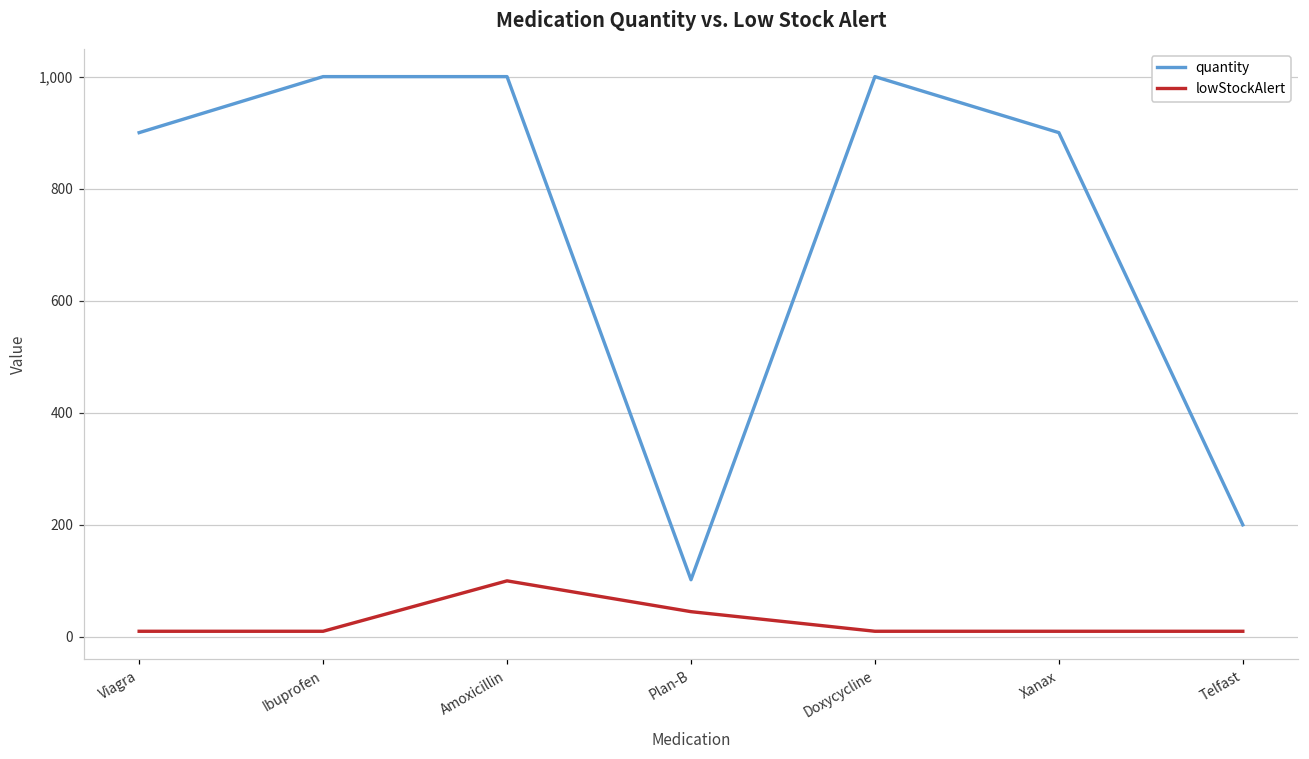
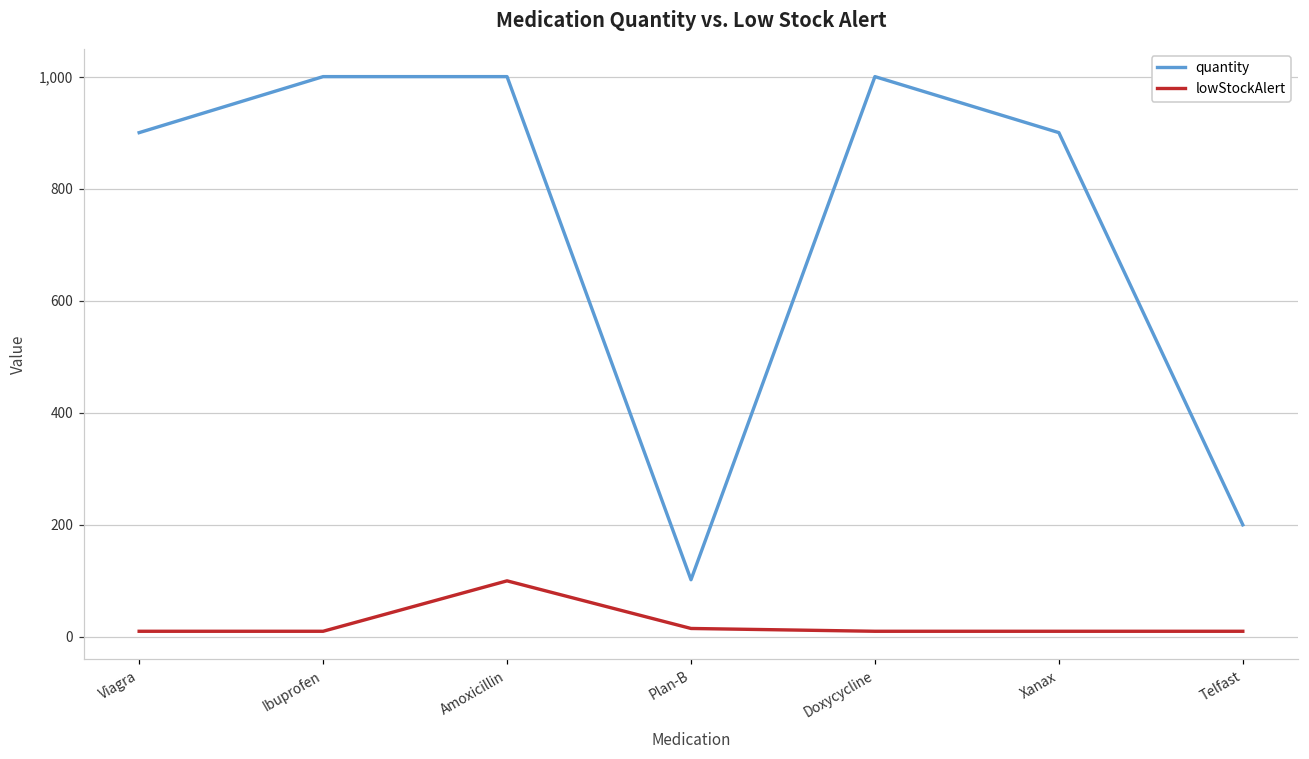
  {
    "quantity": {
      "Viagra": "900",
      "Ibuprofen": "1,000",
      "Amoxicillin": "1,000",
      "Plan-B": "100",
      "Doxycycline": "1,000",
      "Xanax": "900",
      "Telfast": "200"
    },
    "lowStockAlert": {
      "Viagra": "10",
      "Ibuprofen": "10",
      "Amoxicillin": "100",
-     "Plan-B": "50",
+     "Plan-B": "20",
      "Doxycycline": "10",
      "Xanax": "10",
      "Telfast": "10"
    }
  }
